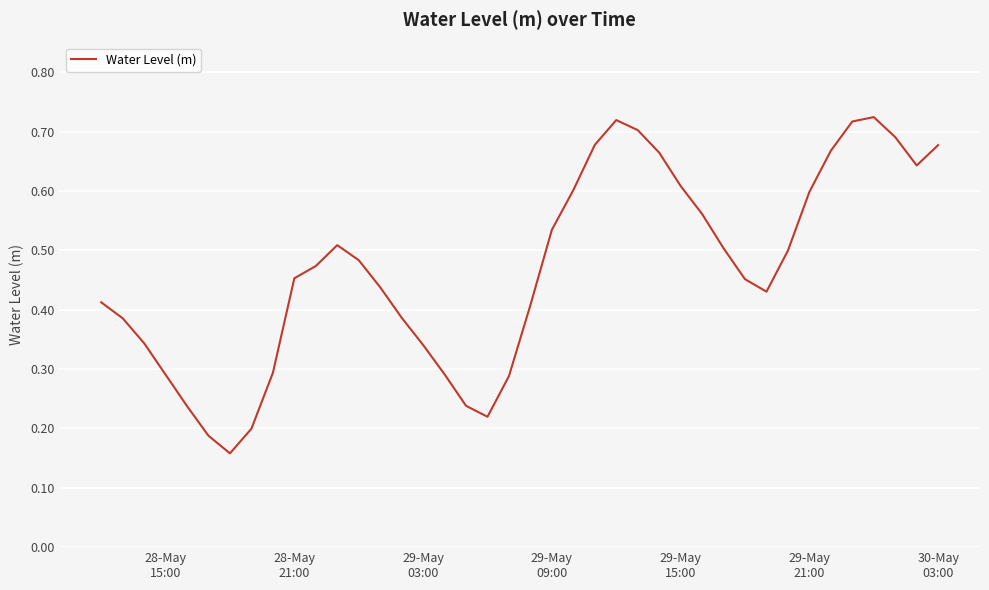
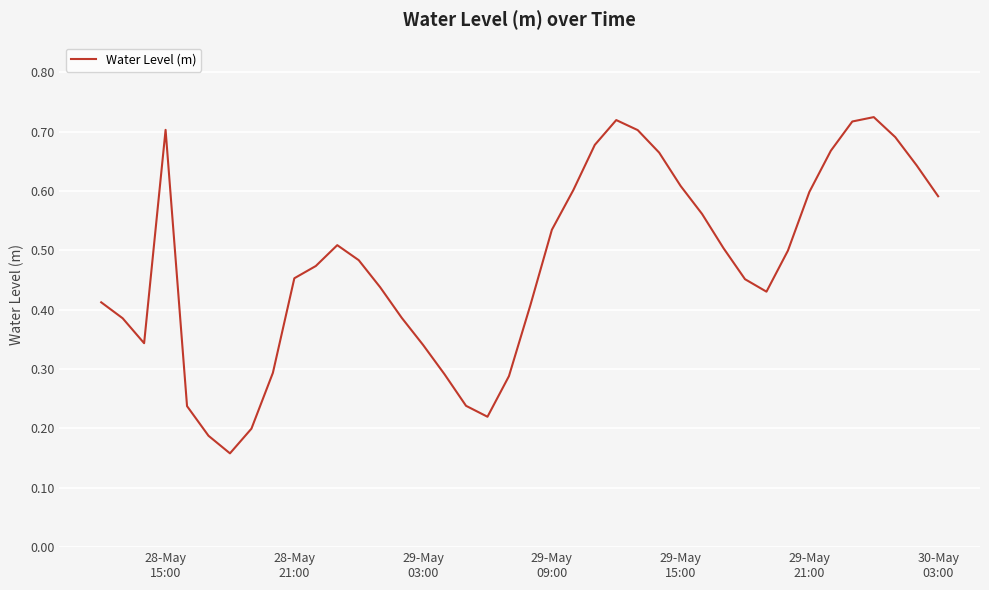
  {
-   "28-May 15:00": 0.29,
+   "28-May 15:00": 0.70,
    "28-May 21:00": 0.45,
    "29-May 03:00": 0.34,
    "29-May 09:00": 0.53,
    "29-May 15:00": 0.61,
    "29-May 21:00": 0.60,
-   "30-May 03:00": 0.68
+   "30-May 03:00": 0.59
  }
